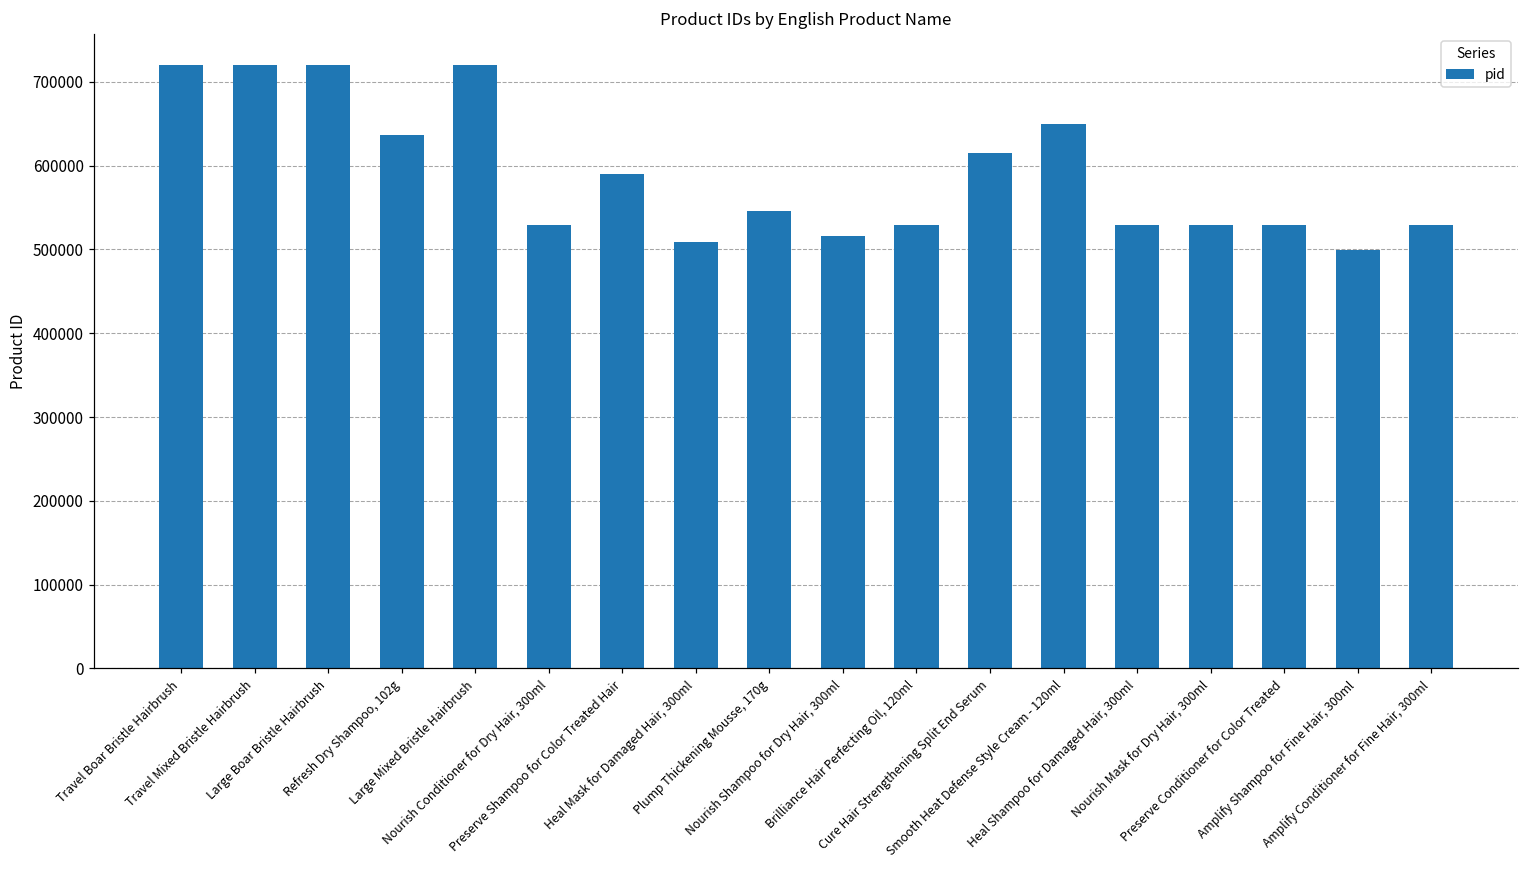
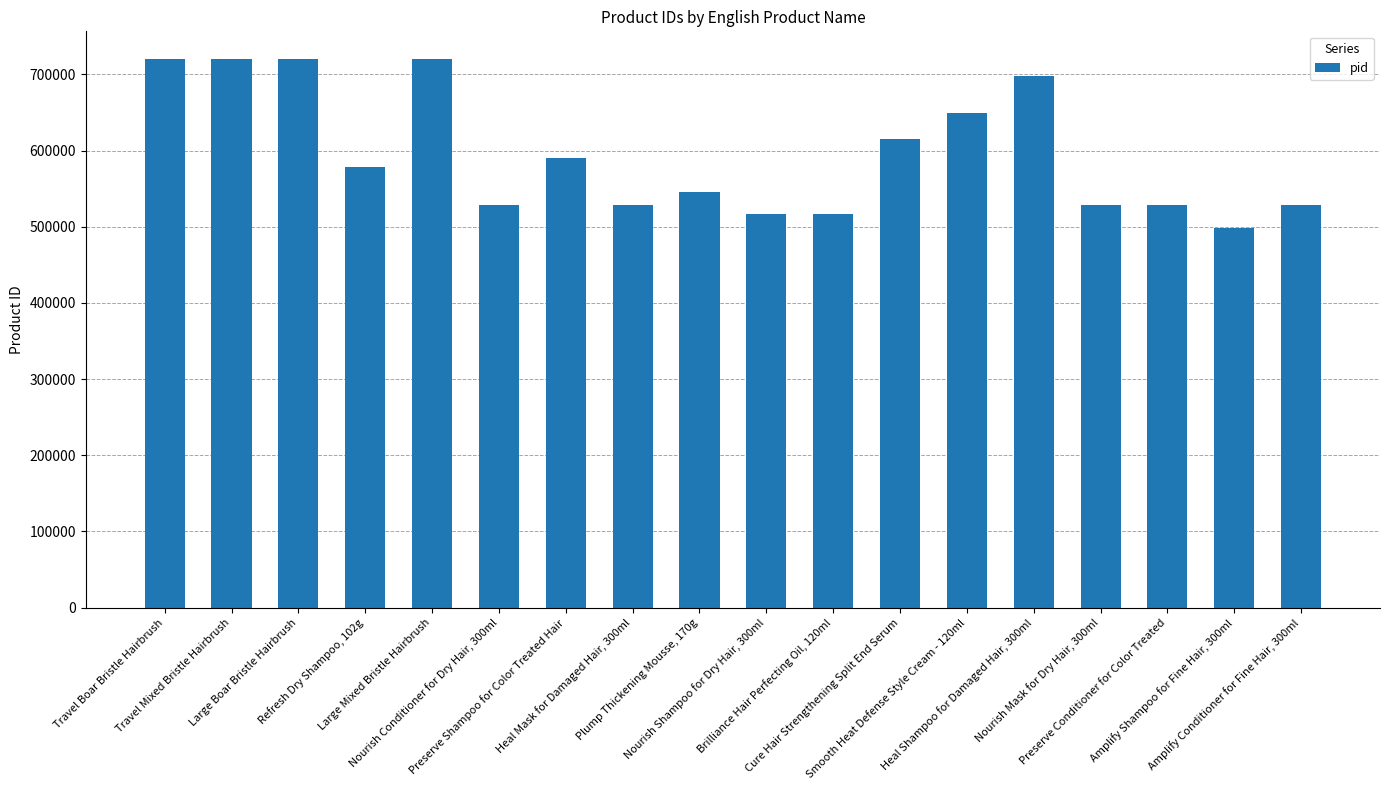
  {
    "Travel Boar Bristle Hairbrush": 720000,
    "Travel Mixed Bristle Hairbrush": 720000,
    "Large Boar Bristle Hairbrush": 720000,
-   "Refresh Dry Shampoo, 102g": 640000,
+   "Refresh Dry Shampoo, 102g": 580000,
    "Large Mixed Bristle Hairbrush": 720000,
    "Nourish Conditioner for Dry Hair, 300ml": 530000,
    "Preserve Shampoo for Color Treated Hair": 590000,
-   "Heal Mask for Damaged Hair, 300ml": 510000,
+   "Heal Mask for Damaged Hair, 300ml": 530000,
    "Plump Thickening Mousse, 170g": 550000,
    "Nourish Shampoo for Dry Hair, 300ml": 520000,
-   "Brilliance Hair Perfecting Oil, 120ml": 530000,
+   "Brilliance Hair Perfecting Oil, 120ml": 520000,
    "Cure Hair Strengthening Split End Serum": 610000,
    "Smooth Heat Defense Style Cream - 120ml": 650000,
-   "Heal Shampoo for Damaged Hair, 300ml": 530000,
+   "Heal Shampoo for Damaged Hair, 300ml": 700000,
    "Nourish Mask for Dry Hair, 300ml": 530000,
    "Preserve Conditioner for Color Treated": 530000,
    "Amplify Shampoo for Fine Hair, 300ml": 500000,
    "Amplify Conditioner for Fine Hair, 300ml": 530000
  }
